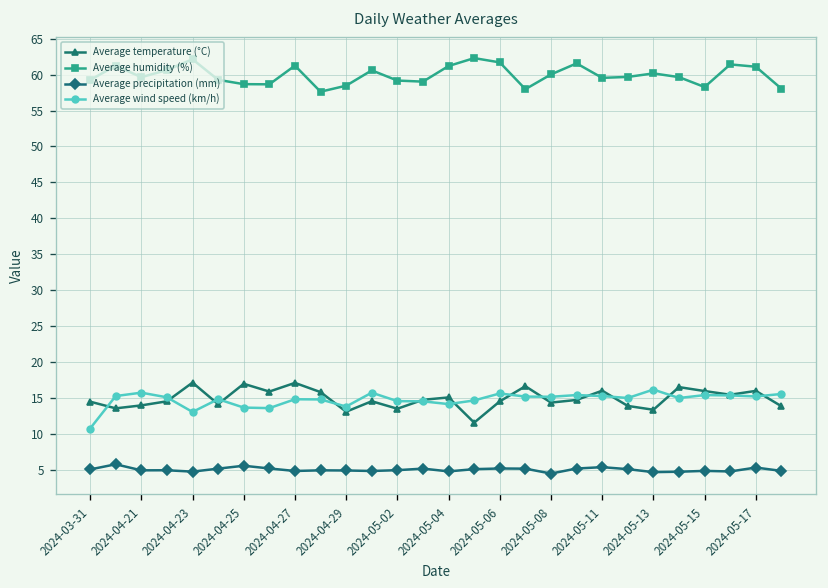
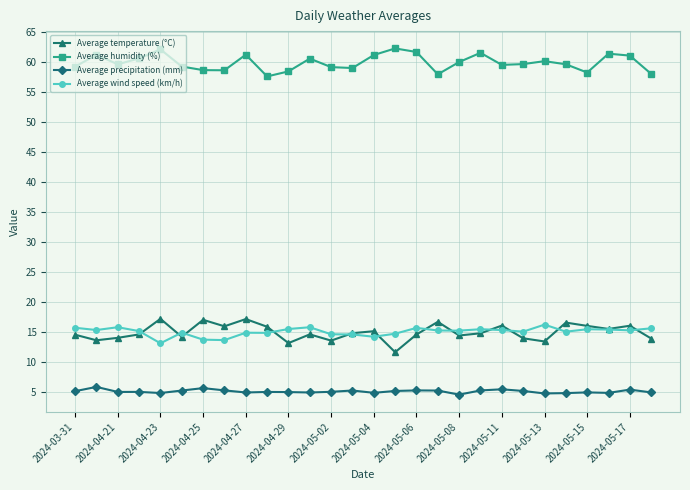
  {
    "Average wind speed (km/h)": {
-     "2024-03-31": 11,
+     "2024-03-31": 16,
      "2024-04-21": 16,
      "2024-04-23": 13,
      "2024-04-25": 14,
      "2024-04-27": 15,
-     "2024-04-29": 14,
+     "2024-04-29": 15,
      "2024-05-02": 15,
      "2024-05-04": 14,
      "2024-05-06": 16,
      "2024-05-08": 15,
      "2024-05-11": 15,
      "2024-05-13": 16,
      "2024-05-15": 15,
      "2024-05-17": 15
    }
  }
